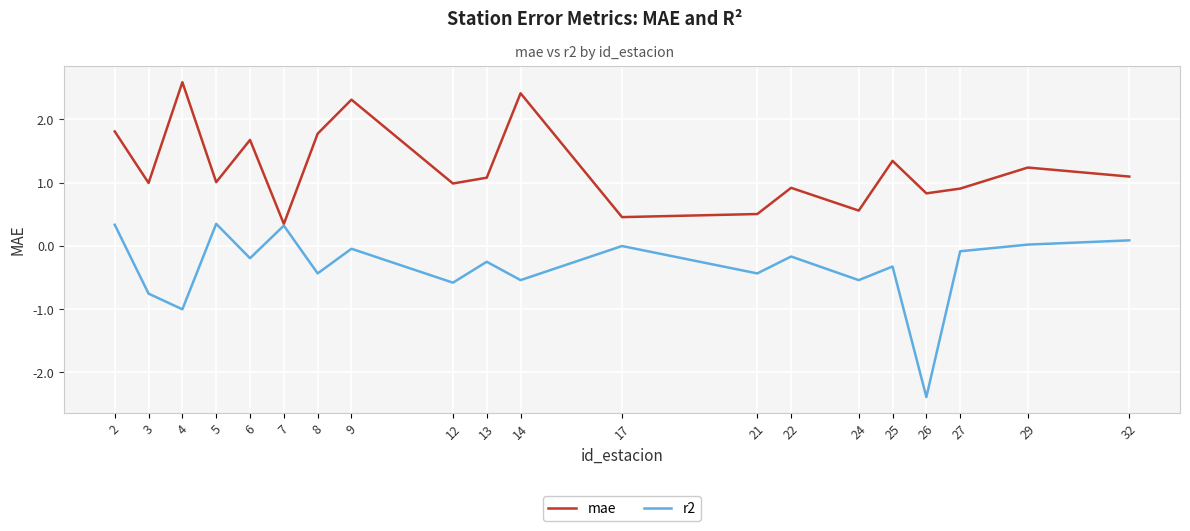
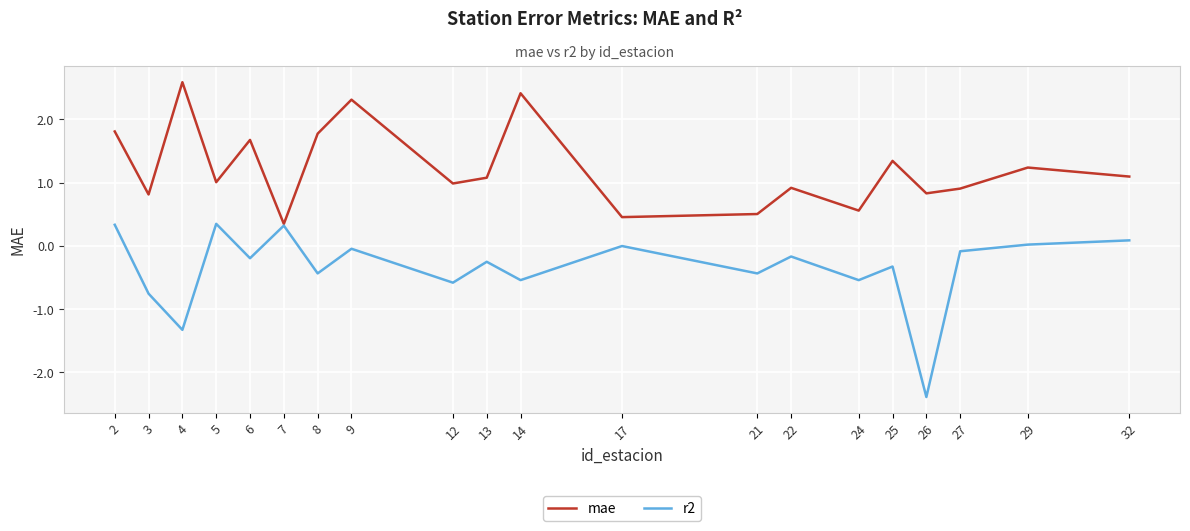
  {
    "mae": {
      "2": 1.8,
-     "3": 1.0,
+     "3": 0.8,
      "4": 2.6,
      "5": 1.0,
      "6": 1.7,
      "8": 1.8,
      "9": 2.3,
      "12": 1.0,
      "13": 1.1,
      "14": 2.4,
      "17": 0.5,
      "21": 0.5,
      "22": 0.9,
      "24": 0.6,
      "25": 1.3,
      "26": 0.8,
      "27": 0.9,
      "29": 1.2,
      "32": 1.1
    },
    "r2": {
      "2": 0.3,
      "3": -0.8,
-     "4": -1.0,
+     "4": -1.3,
      "5": 0.3,
      "6": -0.2,
      "8": -0.4,
      "9": 0.0,
      "12": -0.6,
      "13": -0.3,
      "14": -0.5,
      "17": 0.0,
      "21": -0.4,
      "22": -0.2,
      "24": -0.5,
      "25": -0.3,
      "26": -2.4,
      "27": -0.1,
      "29": 0.0,
      "32": 0.1
    }
  }
